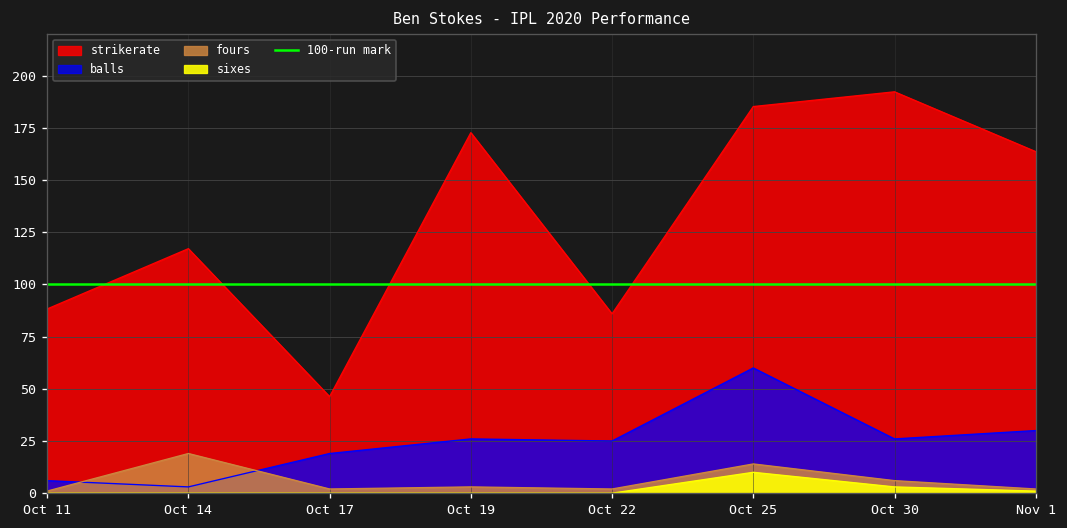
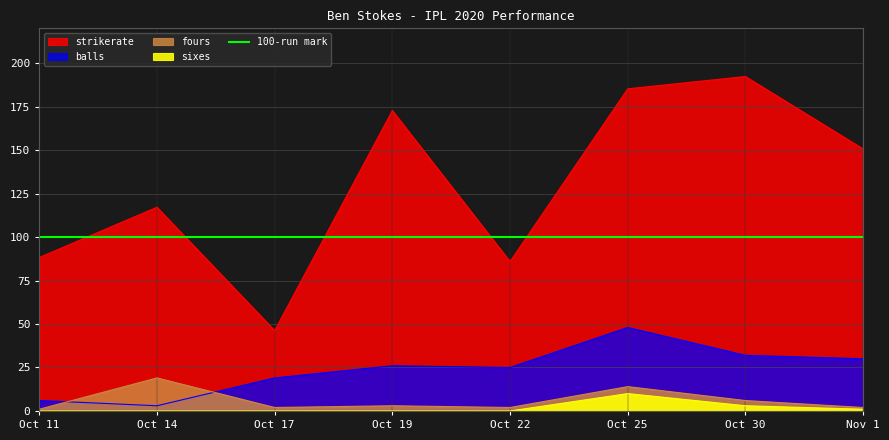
  {
    "strikerate": {
      "Oct 11": 88,
      "Oct 14": 117,
      "Oct 17": 46,
      "Oct 19": 173,
      "Oct 22": 86,
      "Oct 25": 185,
      "Oct 30": 192,
-     "Nov 1": 164
+     "Nov 1": 151
    },
    "balls": {
      "Oct 11": 6,
      "Oct 14": 3,
      "Oct 17": 19,
      "Oct 19": 26,
      "Oct 22": 25,
-     "Oct 25": 60,
-     "Oct 30": 26,
+     "Oct 25": 48,
+     "Oct 30": 32,
      "Nov 1": 30
    },
    "fours": {
      "Oct 14": 19,
      "Oct 17": 2,
      "Oct 19": 3,
      "Oct 22": 2,
      "Oct 25": 14,
      "Oct 30": 6
    },
    "sixes": {
      "Oct 14": 0,
      "Oct 17": 0,
      "Oct 19": 0,
      "Oct 22": 0,
      "Oct 25": 10,
      "Oct 30": 3
    }
  }
